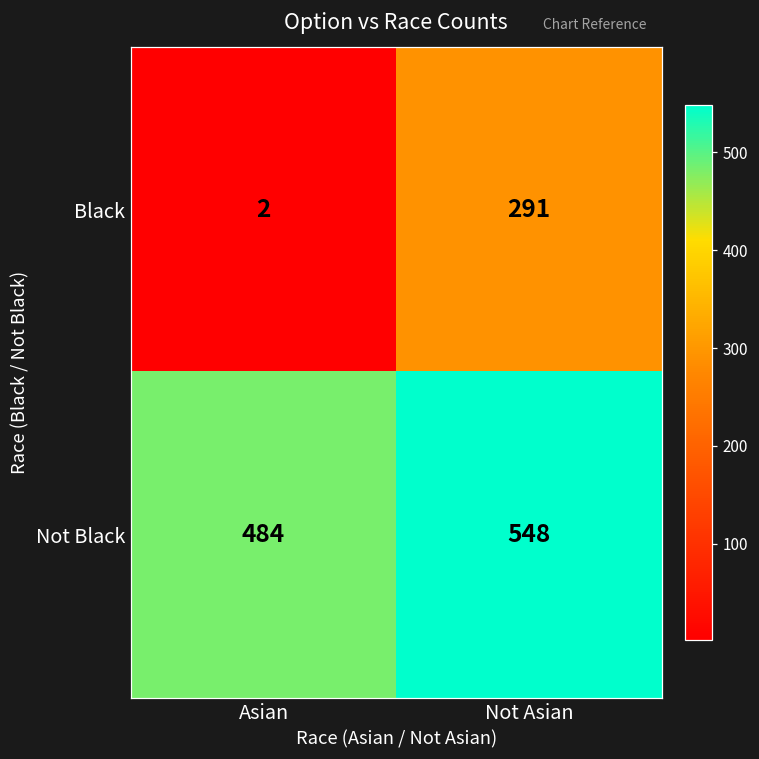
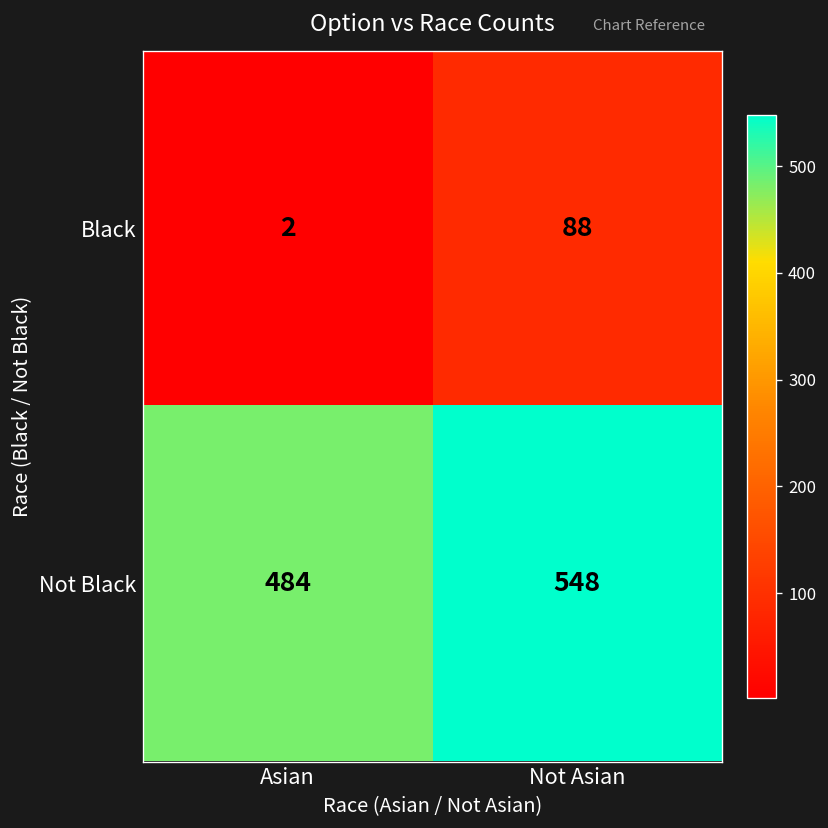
  {
    "Black": {
      "Asian": 2,
-     "Not Asian": 291
+     "Not Asian": 88
    },
    "Not Black": {
      "Asian": 484,
      "Not Asian": 548
    }
  }
